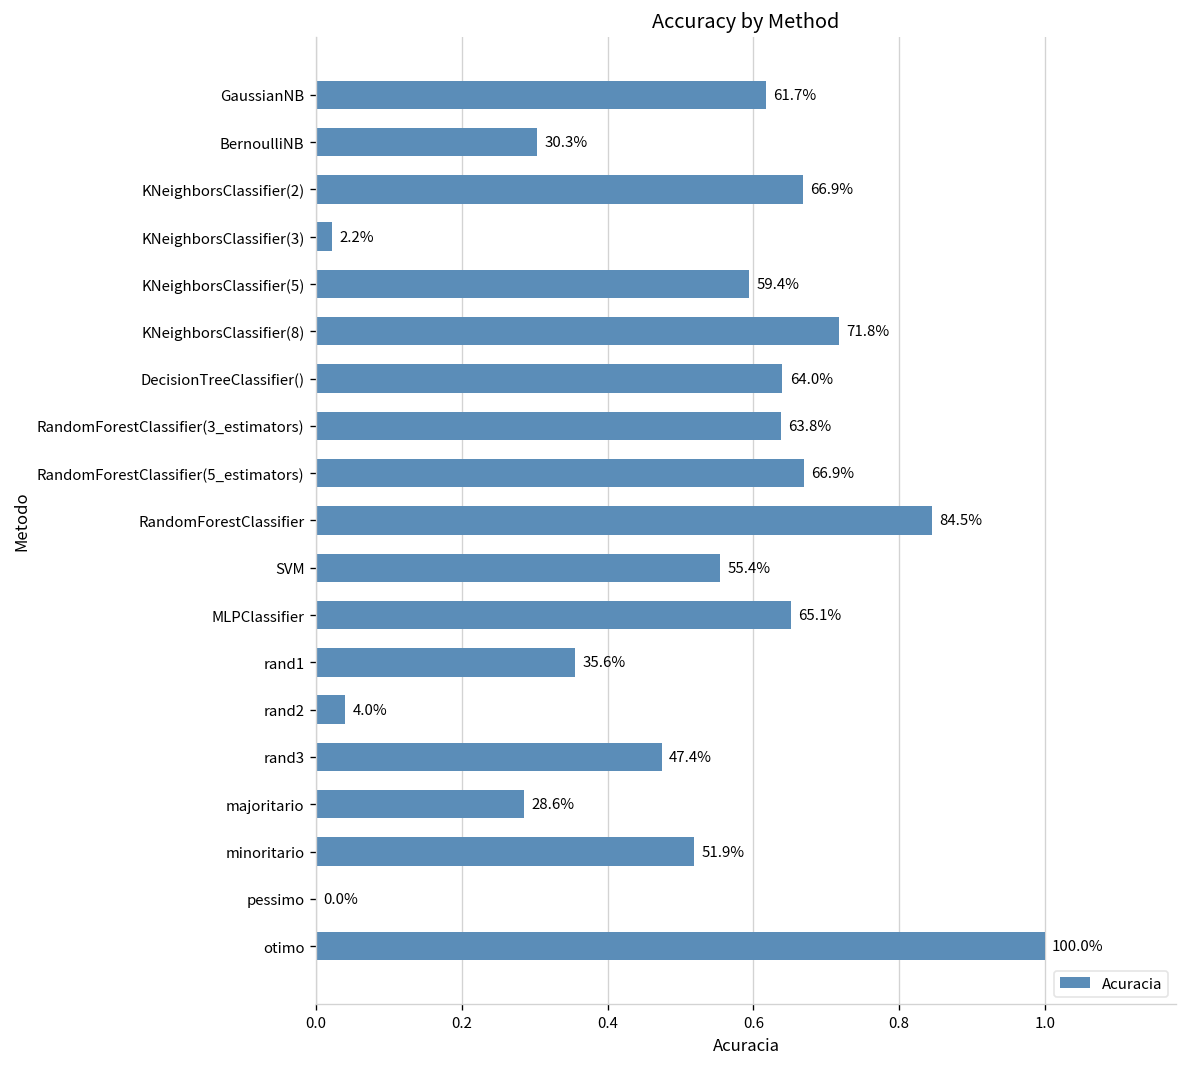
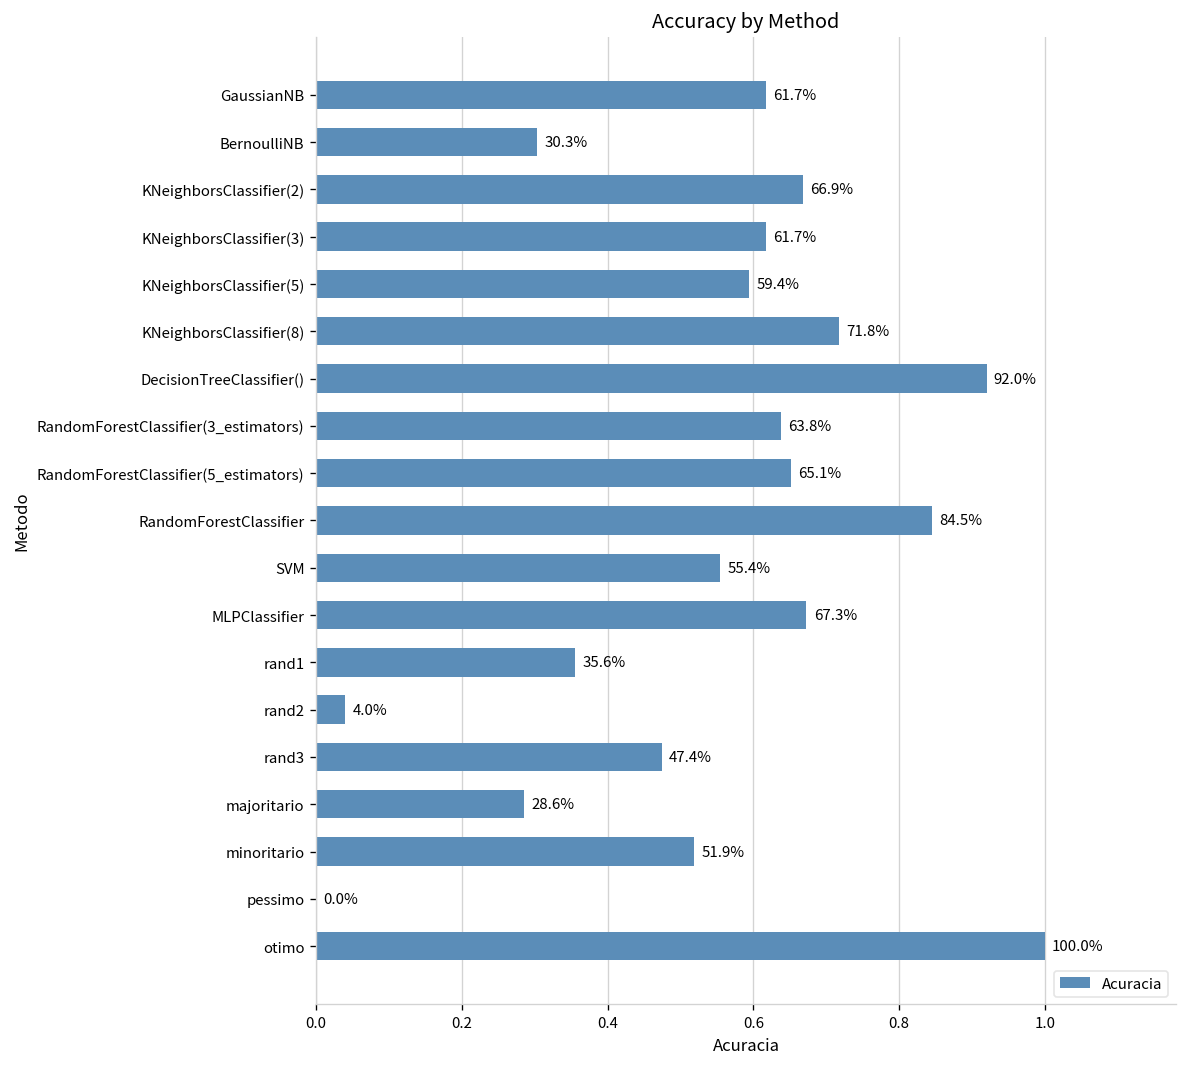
  {
    "GaussianNB": "61.7%",
    "BernoulliNB": "30.3%",
    "KNeighborsClassifier(2)": "66.9%",
-   "KNeighborsClassifier(3)": "2.2%",
+   "KNeighborsClassifier(3)": "61.7%",
    "KNeighborsClassifier(5)": "59.4%",
    "KNeighborsClassifier(8)": "71.8%",
-   "DecisionTreeClassifier()": "64.0%",
+   "DecisionTreeClassifier()": "92.0%",
    "RandomForestClassifier(3_estimators)": "63.8%",
-   "RandomForestClassifier(5_estimators)": "66.9%",
+   "RandomForestClassifier(5_estimators)": "65.1%",
    "RandomForestClassifier": "84.5%",
    "SVM": "55.4%",
-   "MLPClassifier": "65.1%",
+   "MLPClassifier": "67.3%",
    "rand1": "35.6%",
    "rand2": "4.0%",
    "rand3": "47.4%",
    "majoritario": "28.6%",
    "minoritario": "51.9%",
    "pessimo": "0.0%",
    "otimo": "100.0%"
  }
